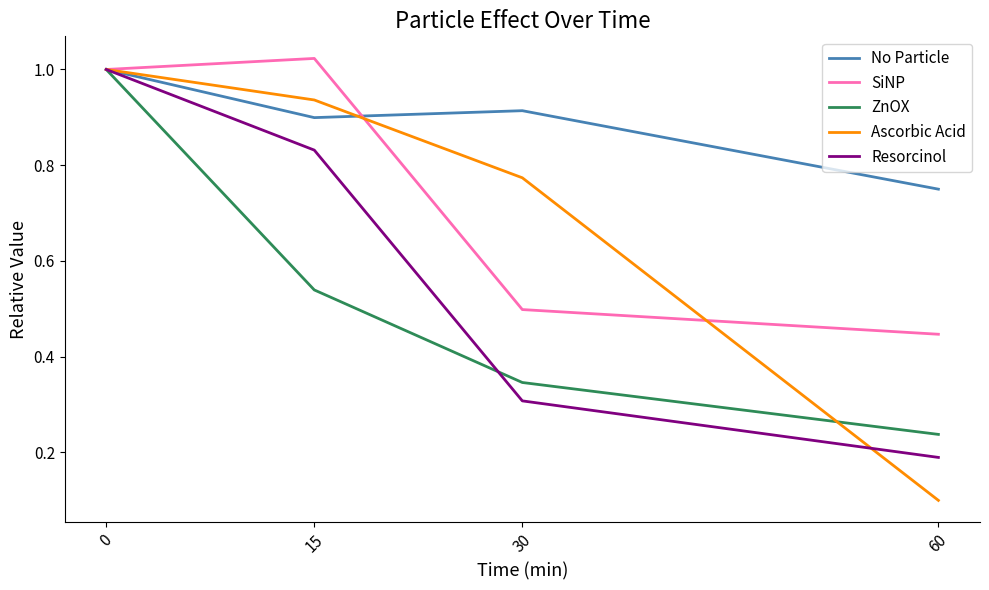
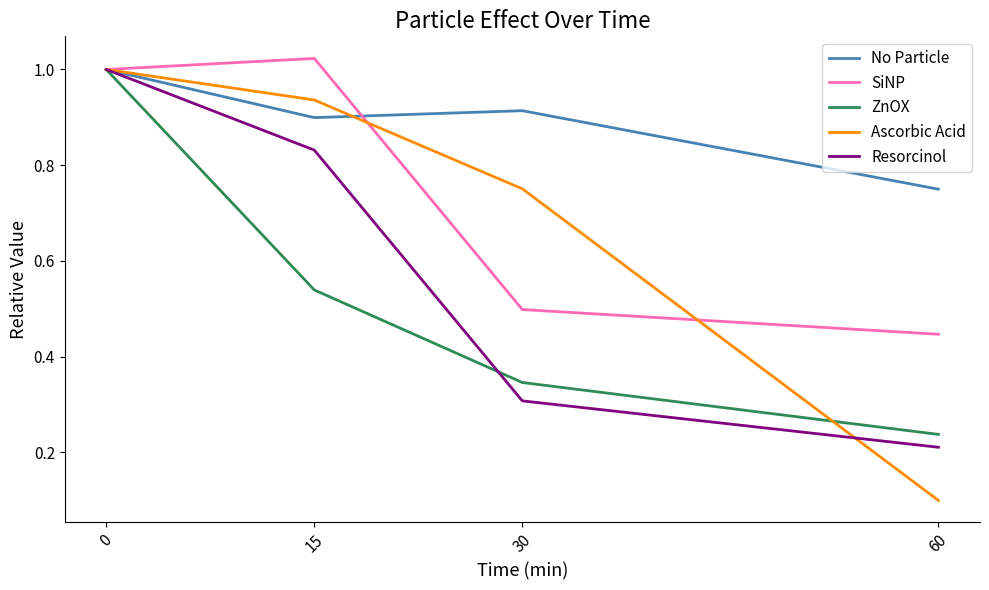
  {
    "No Particle": {
      "15": 0.90,
      "30": 0.91,
      "60": 0.75
    },
    "SiNP": {
      "15": 1.02,
      "30": 0.50,
      "60": 0.45
    },
    "ZnOX": {
      "15": 0.54,
      "30": 0.35,
      "60": 0.24
    },
    "Ascorbic Acid": {
      "15": 0.94,
-     "30": 0.77,
+     "30": 0.75,
      "60": 0.10
    },
    "Resorcinol": {
      "15": 0.83,
      "30": 0.31,
-     "60": 0.19
+     "60": 0.21
    }
  }
